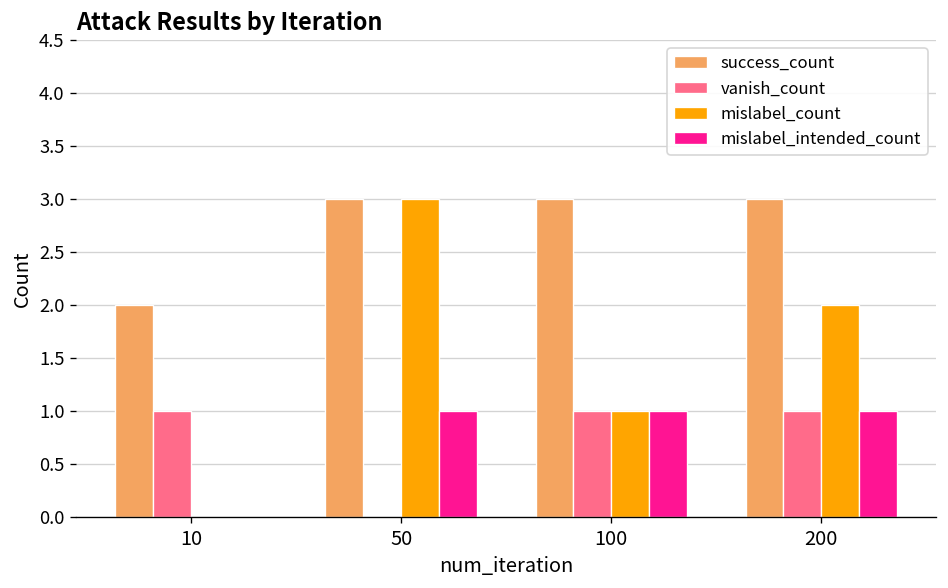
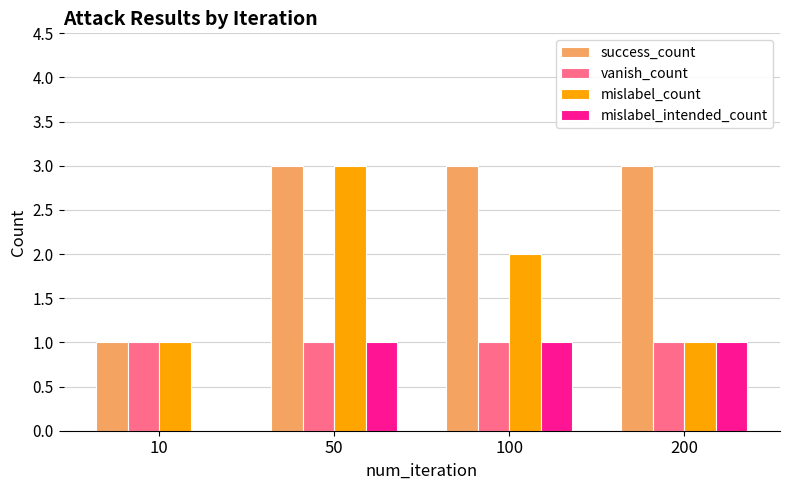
  {
    "success_count": {
-     "10": 2,
+     "10": 1,
      "50": 3,
      "100": 3,
      "200": 3
    },
    "vanish_count": {
      "10": 1,
-     "50": 0,
+     "50": 1,
      "100": 1,
      "200": 1
    },
    "mislabel_count": {
-     "10": 0,
+     "10": 1,
      "50": 3,
-     "100": 1,
-     "200": 2
+     "100": 2,
+     "200": 1
    },
    "mislabel_intended_count": {
      "10": 0,
      "50": 1,
      "100": 1,
      "200": 1
    }
  }
